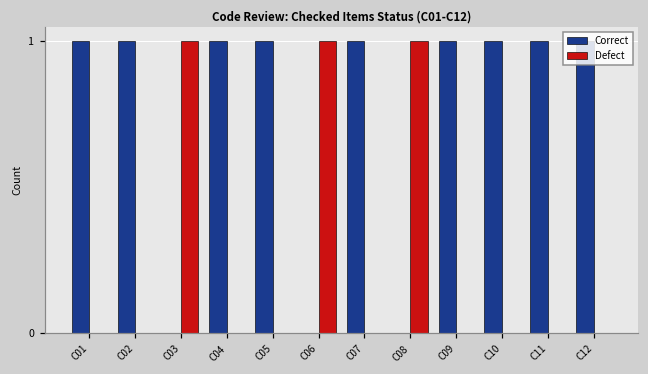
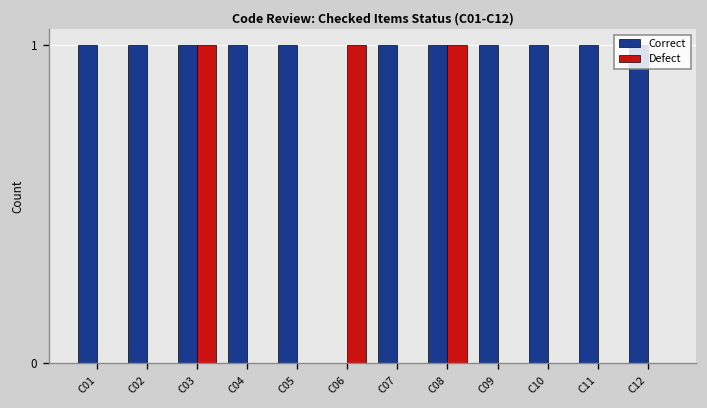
  {
    "Correct": {
      "C01": 1,
      "C02": 1,
-     "C03": 0,
+     "C03": 1,
      "C04": 1,
      "C05": 1,
      "C06": 0,
      "C07": 1,
-     "C08": 0,
+     "C08": 1,
      "C09": 1,
      "C10": 1,
      "C11": 1
    },
    "Defect": {
      "C01": 0,
      "C02": 0,
      "C03": 1,
      "C04": 0,
      "C05": 0,
      "C06": 1,
      "C07": 0,
      "C08": 1,
      "C09": 0,
      "C10": 0,
      "C11": 0,
      "C12": 0
    }
  }
